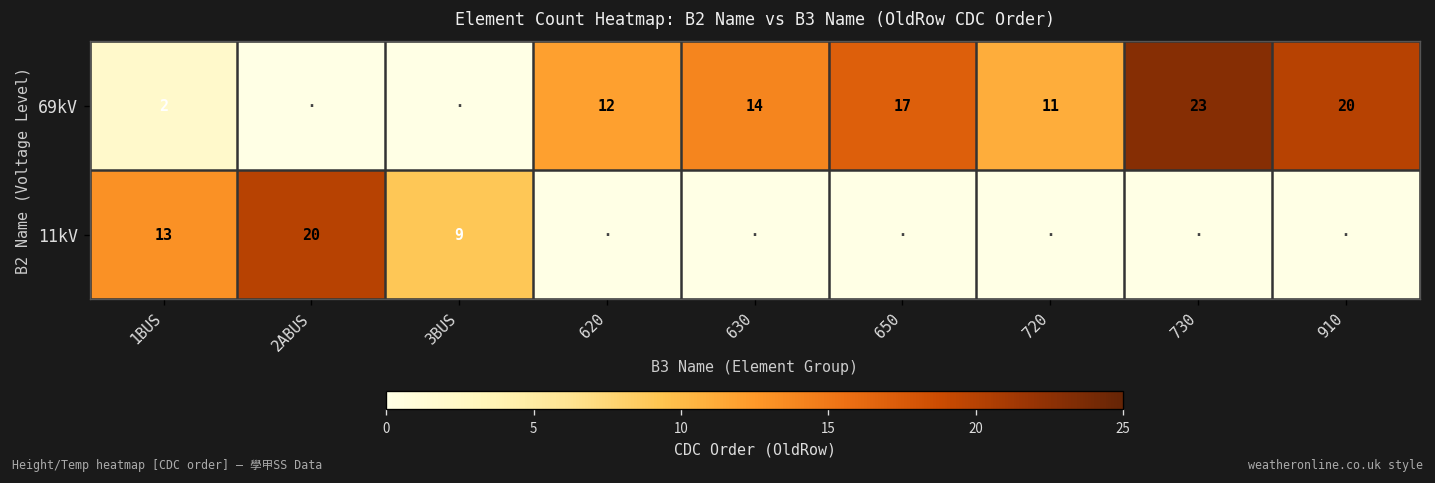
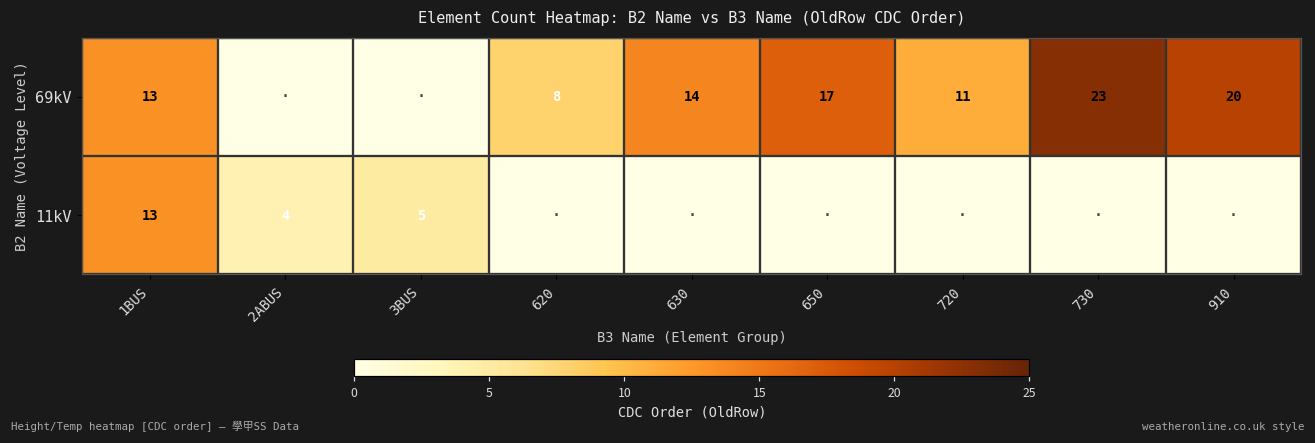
  {
    "69kV": {
-     "1BUS": 2,
-     "620": 12,
+     "1BUS": 13,
+     "620": 8,
      "630": 14,
      "650": 17,
      "720": 11,
      "730": 23,
      "910": 20
    },
    "11kV": {
      "1BUS": 13,
-     "2ABUS": 20,
-     "3BUS": 9
+     "2ABUS": 4,
+     "3BUS": 5
    }
  }
